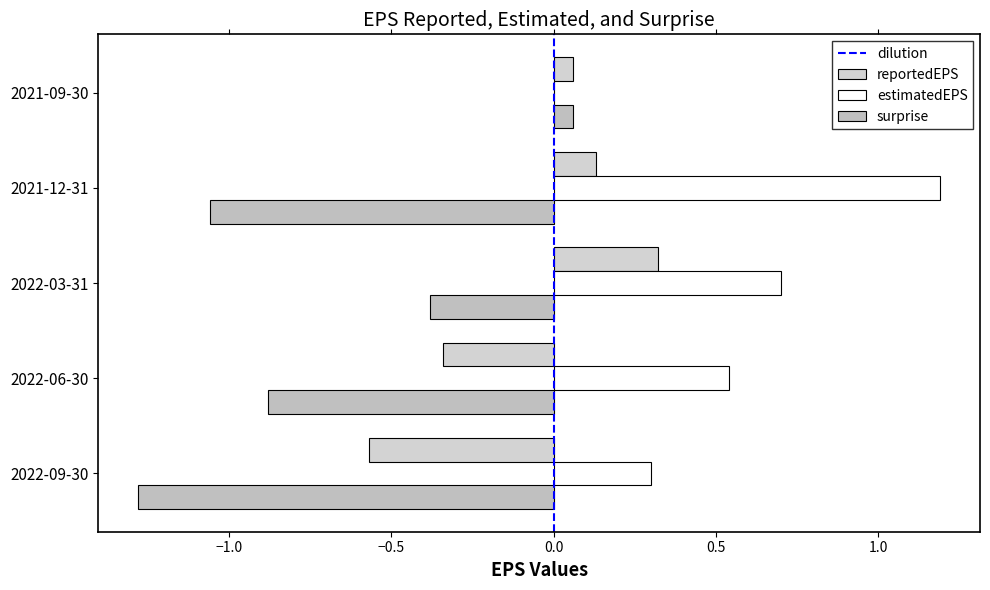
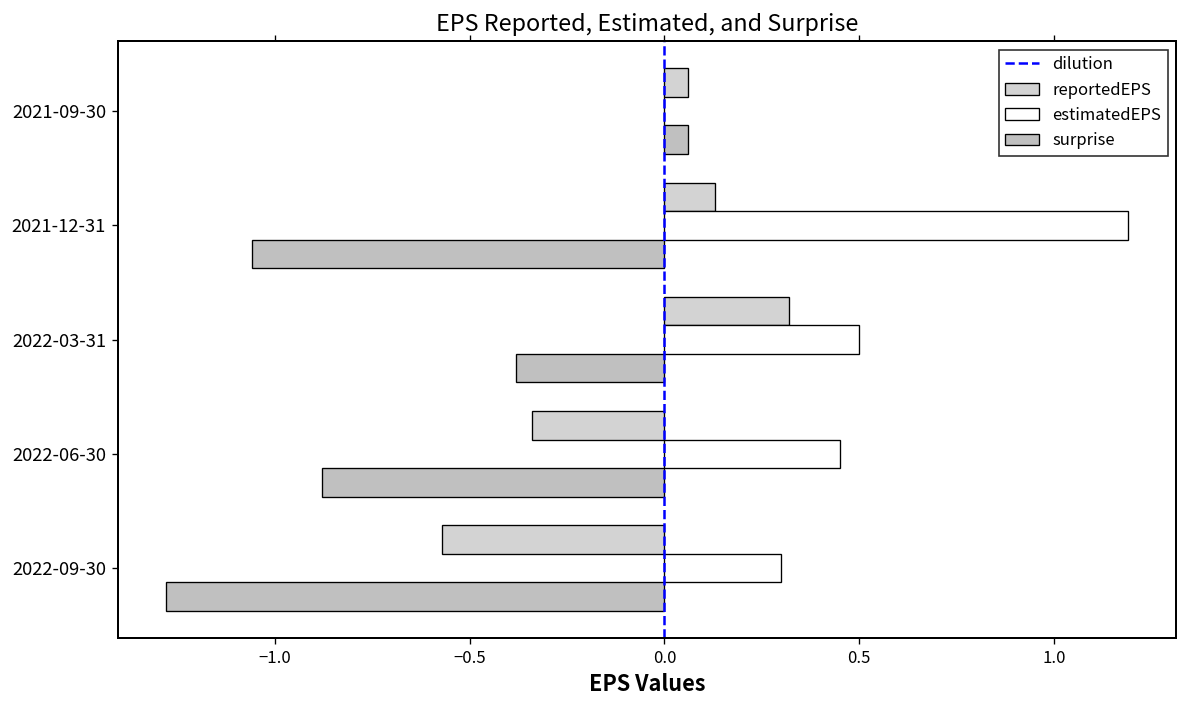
  {
    "estimatedEPS": {
      "2021-09-30": 0.00,
      "2021-12-31": 1.19,
-     "2022-03-31": 0.7,
-     "2022-06-30": 0.54,
+     "2022-03-31": 0.5,
+     "2022-06-30": 0.45,
      "2022-09-30": 0.30
    }
  }
